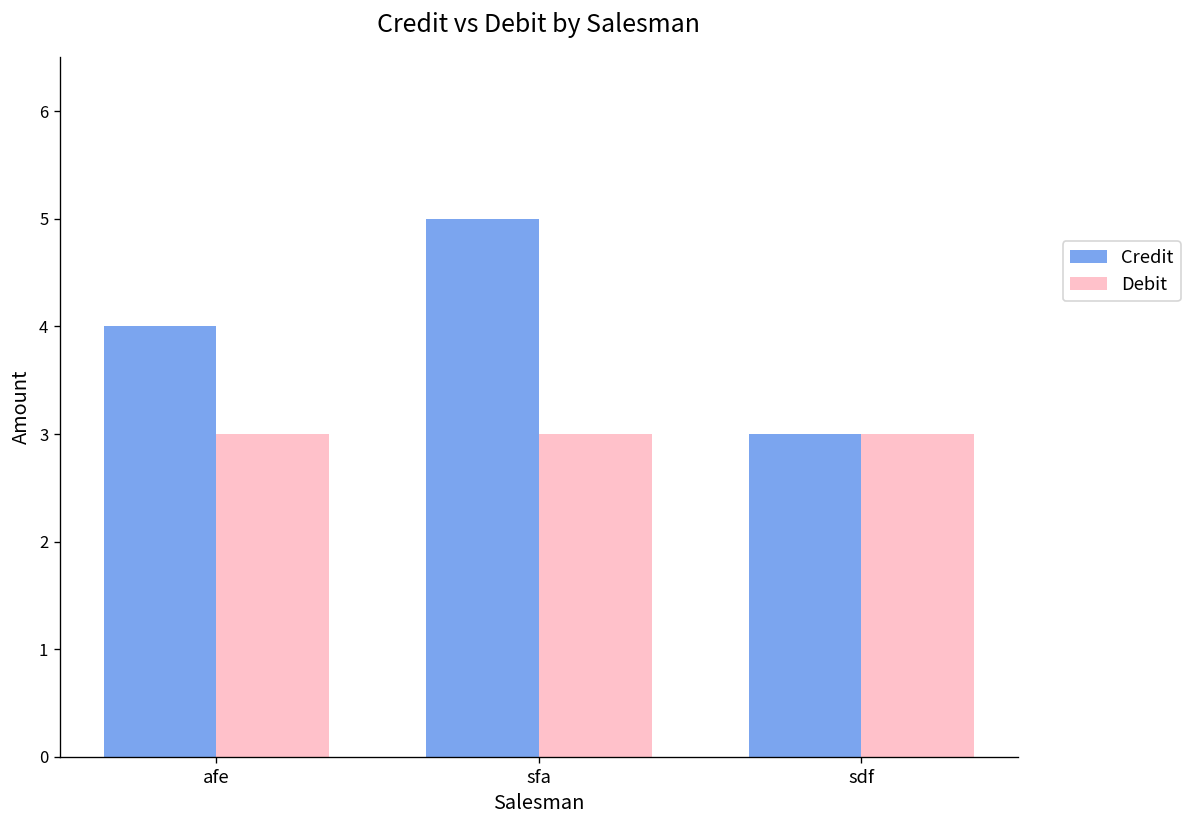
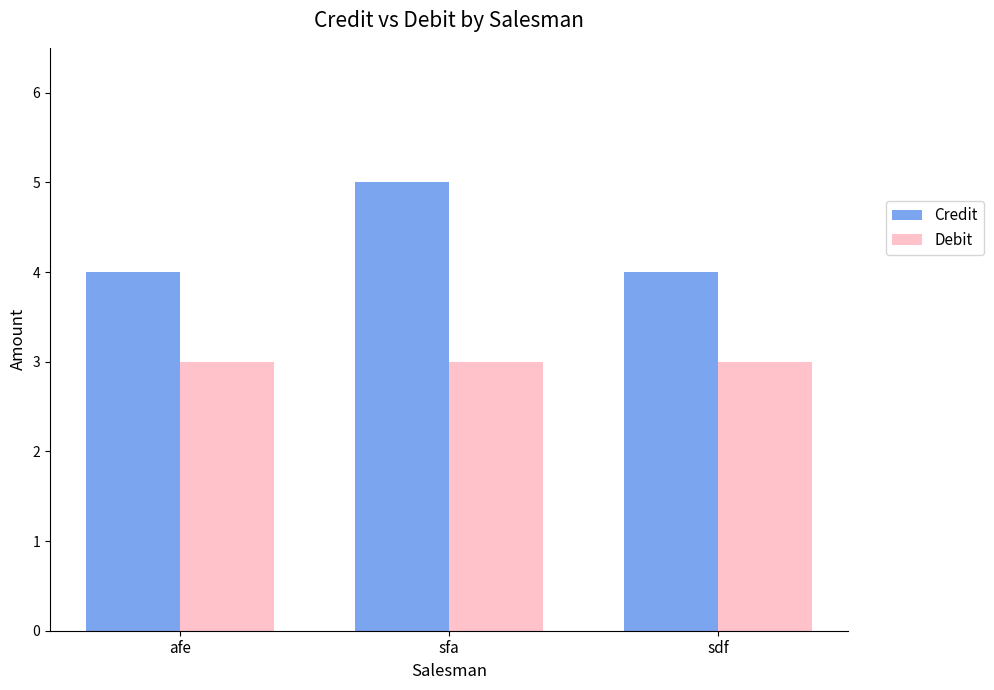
  {
    "Credit": {
      "afe": 4,
      "sfa": 5,
-     "sdf": 3
+     "sdf": 4
    },
    "Debit": {
      "afe": 3,
      "sfa": 3,
      "sdf": 3
    }
  }
